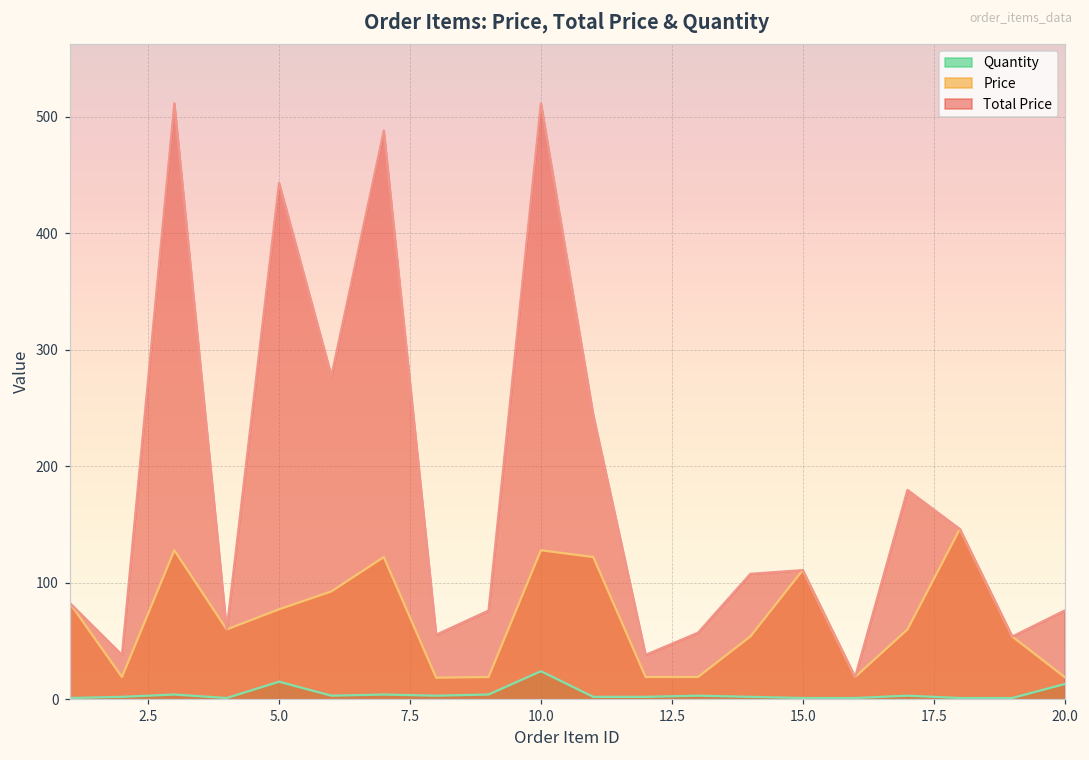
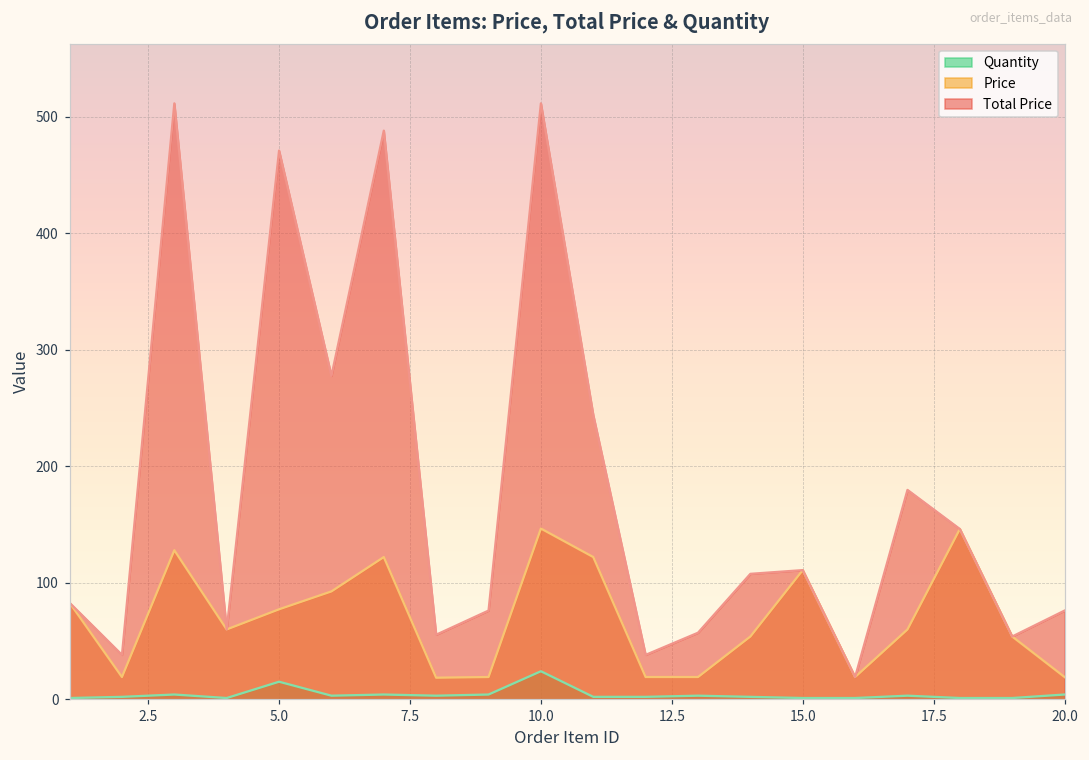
  {
    "Quantity": {
      "5.0": 15,
      "10.0": 24,
      "15.0": 1,
-     "20.0": 13
+     "20.0": 4
    },
    "Price": {
      "5.0": 77,
-     "10.0": 128,
+     "10.0": 147,
      "20.0": 19
    },
    "Total Price": {
-     "5.0": 443,
+     "5.0": 471,
      "10.0": 512,
      "20.0": 76
    }
  }
